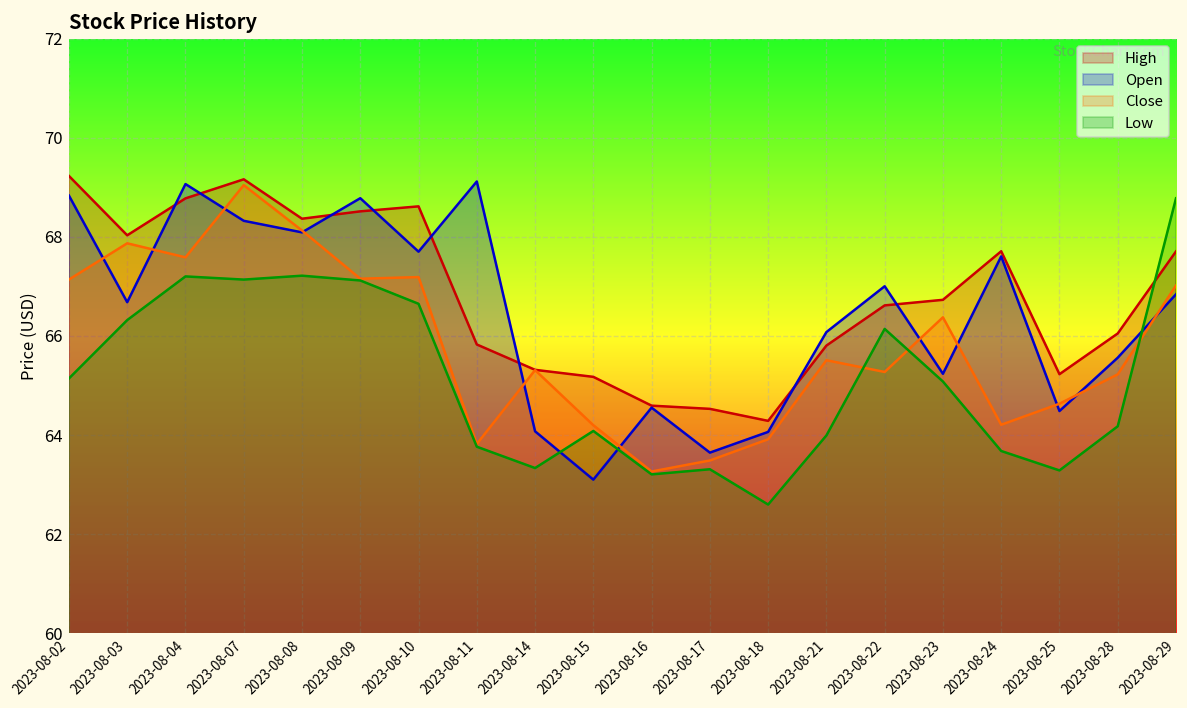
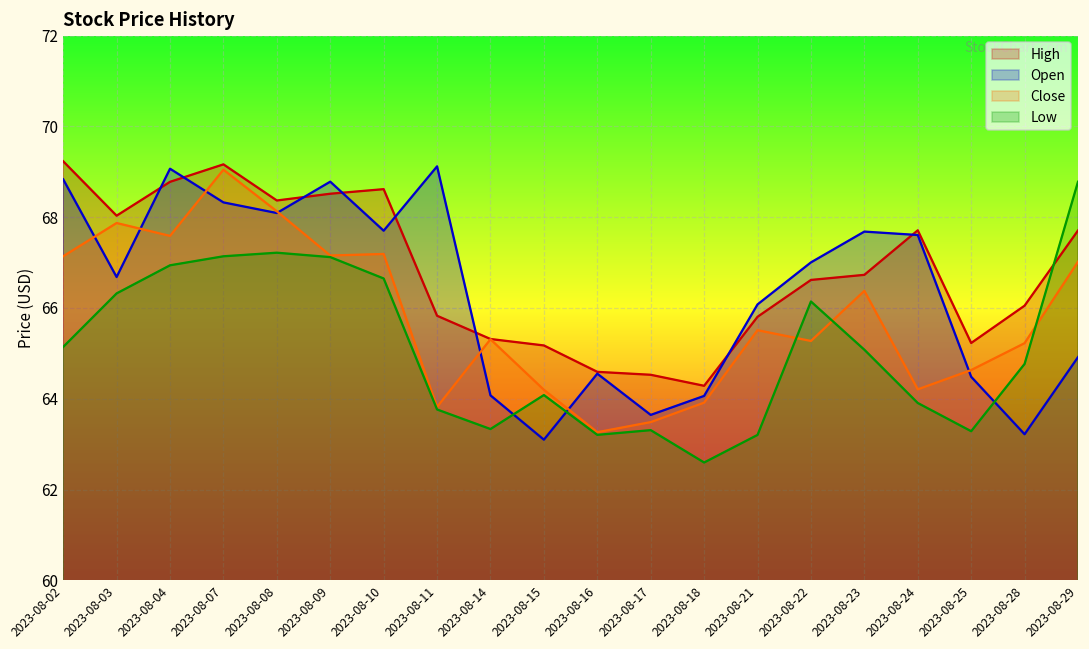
  {
    "Open": {
      "2023-08-02": 68.8,
      "2023-08-03": 66.7,
      "2023-08-04": 69.1,
      "2023-08-07": 68.3,
      "2023-08-09": 68.8,
      "2023-08-10": 67.7,
      "2023-08-11": 69.1,
      "2023-08-14": 64.1,
      "2023-08-15": 63.1,
      "2023-08-17": 63.6,
      "2023-08-18": 64.1,
      "2023-08-21": 66.1,
      "2023-08-22": 67.0,
-     "2023-08-23": 65.2,
+     "2023-08-23": 67.7,
      "2023-08-24": 67.6,
      "2023-08-25": 64.5,
-     "2023-08-28": 65.6,
-     "2023-08-29": 66.8
+     "2023-08-28": 63.2,
+     "2023-08-29": 64.9
    },
    "Low": {
      "2023-08-02": 65.1,
      "2023-08-03": 66.3,
-     "2023-08-04": 67.2,
+     "2023-08-04": 66.9,
      "2023-08-07": 67.1,
      "2023-08-08": 67.2,
      "2023-08-10": 66.6,
      "2023-08-14": 63.3,
      "2023-08-15": 64.1,
      "2023-08-17": 63.3,
      "2023-08-18": 62.6,
-     "2023-08-21": 64.0,
+     "2023-08-21": 63.2,
      "2023-08-22": 66.1,
      "2023-08-23": 65.1,
-     "2023-08-24": 63.7,
+     "2023-08-24": 63.9,
      "2023-08-25": 63.3,
-     "2023-08-28": 64.2,
+     "2023-08-28": 64.8,
      "2023-08-29": 68.8
    }
  }
